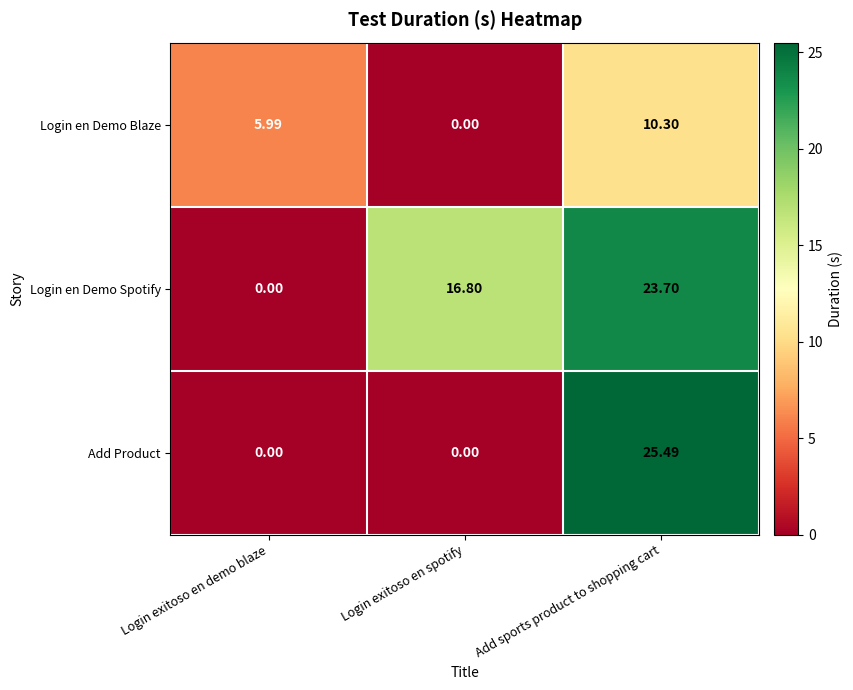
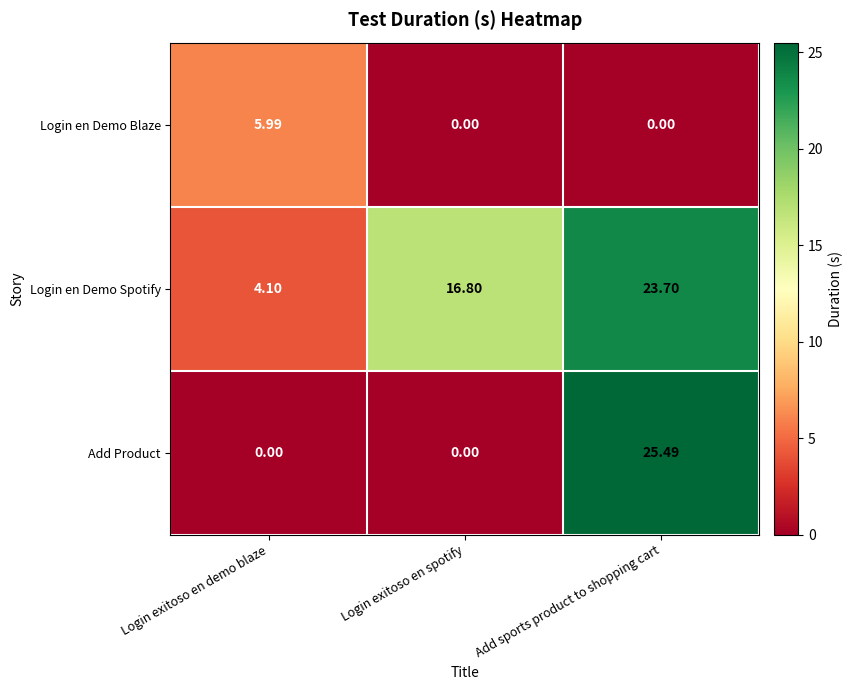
  {
    "Login en Demo Blaze": {
      "Login exitoso en demo blaze": 5.99,
      "Login exitoso en spotify": 0.00,
-     "Add sports product to shopping cart": 10.30
+     "Add sports product to shopping cart": 0.00
    },
    "Login en Demo Spotify": {
-     "Login exitoso en demo blaze": 0.00,
+     "Login exitoso en demo blaze": 4.10,
      "Login exitoso en spotify": 16.80,
      "Add sports product to shopping cart": 23.70
    },
    "Add Product": {
      "Login exitoso en demo blaze": 0.00,
      "Login exitoso en spotify": 0.00,
      "Add sports product to shopping cart": 25.49
    }
  }
